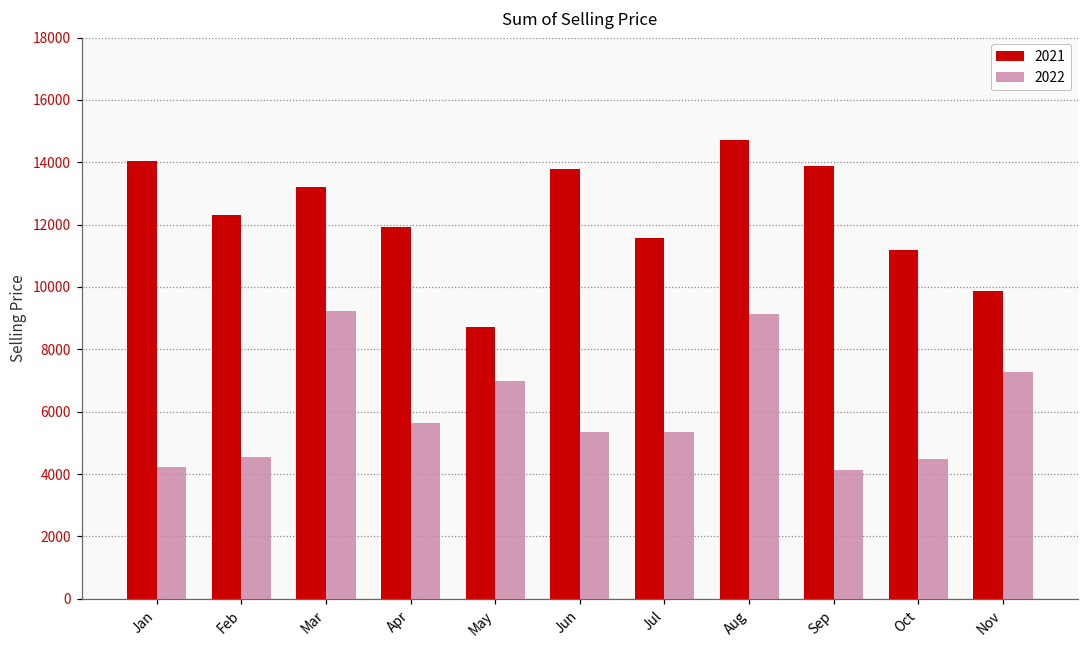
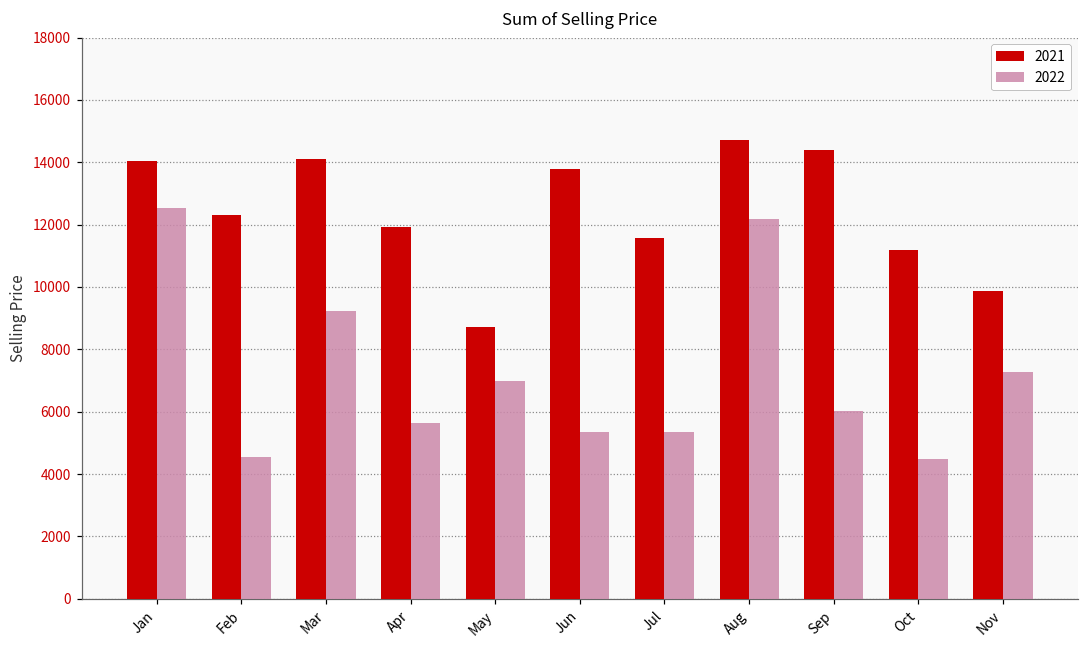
  {
    "2021": {
      "Jan": 14100,
      "Feb": 12300,
-     "Mar": 13200,
+     "Mar": 14100,
      "Apr": 11900,
      "May": 8700,
      "Jun": 13800,
      "Jul": 11600,
      "Aug": 14700,
-     "Sep": 13900,
+     "Sep": 14400,
      "Oct": 11200,
      "Nov": 9900
    },
    "2022": {
-     "Jan": 4200,
+     "Jan": 12500,
      "Feb": 4500,
      "Mar": 9200,
      "Apr": 5600,
      "May": 7000,
      "Jun": 5400,
      "Jul": 5400,
-     "Aug": 9100,
-     "Sep": 4100,
+     "Aug": 12200,
+     "Sep": 6000,
      "Oct": 4500,
      "Nov": 7300
    }
  }
